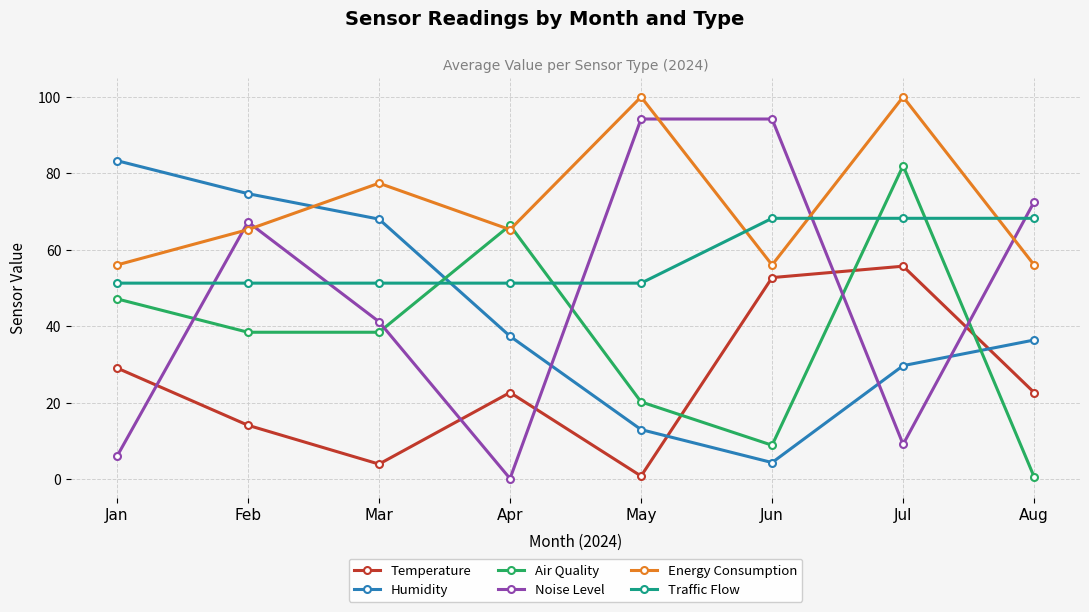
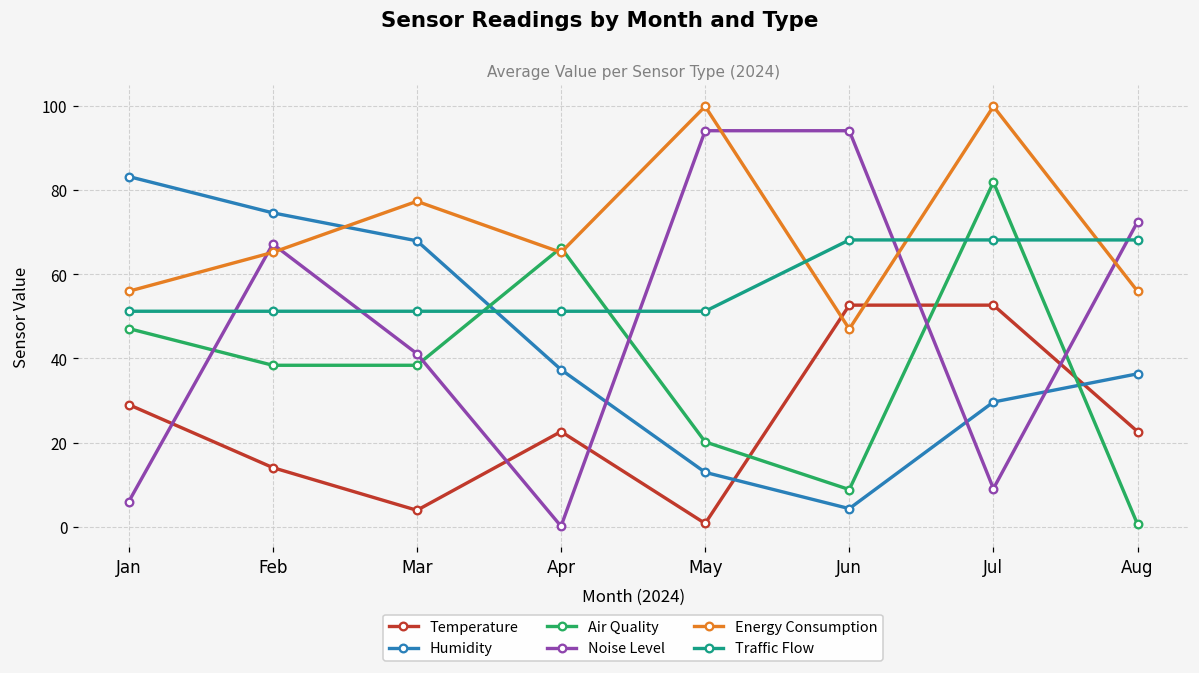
  {
    "Temperature": {
      "Jan": 29,
      "Feb": 14,
      "Mar": 4,
      "Apr": 23,
      "May": 1,
      "Jun": 53,
-     "Jul": 56,
+     "Jul": 53,
      "Aug": 23
    },
    "Humidity": {
      "Jan": 83,
      "Feb": 75,
      "Mar": 68,
      "Apr": 37,
      "May": 13,
      "Jun": 4,
      "Jul": 30,
      "Aug": 36
    },
    "Noise Level": {
      "Jan": 6,
      "Feb": 67,
      "Mar": 41,
      "Apr": 0,
      "May": 94,
      "Jun": 94,
      "Jul": 9,
      "Aug": 72
    },
    "Energy Consumption": {
      "Jan": 56,
      "Feb": 65,
      "Mar": 77,
      "Apr": 65,
      "May": 100,
-     "Jun": 56,
+     "Jun": 47,
      "Jul": 100,
      "Aug": 56
    }
  }
